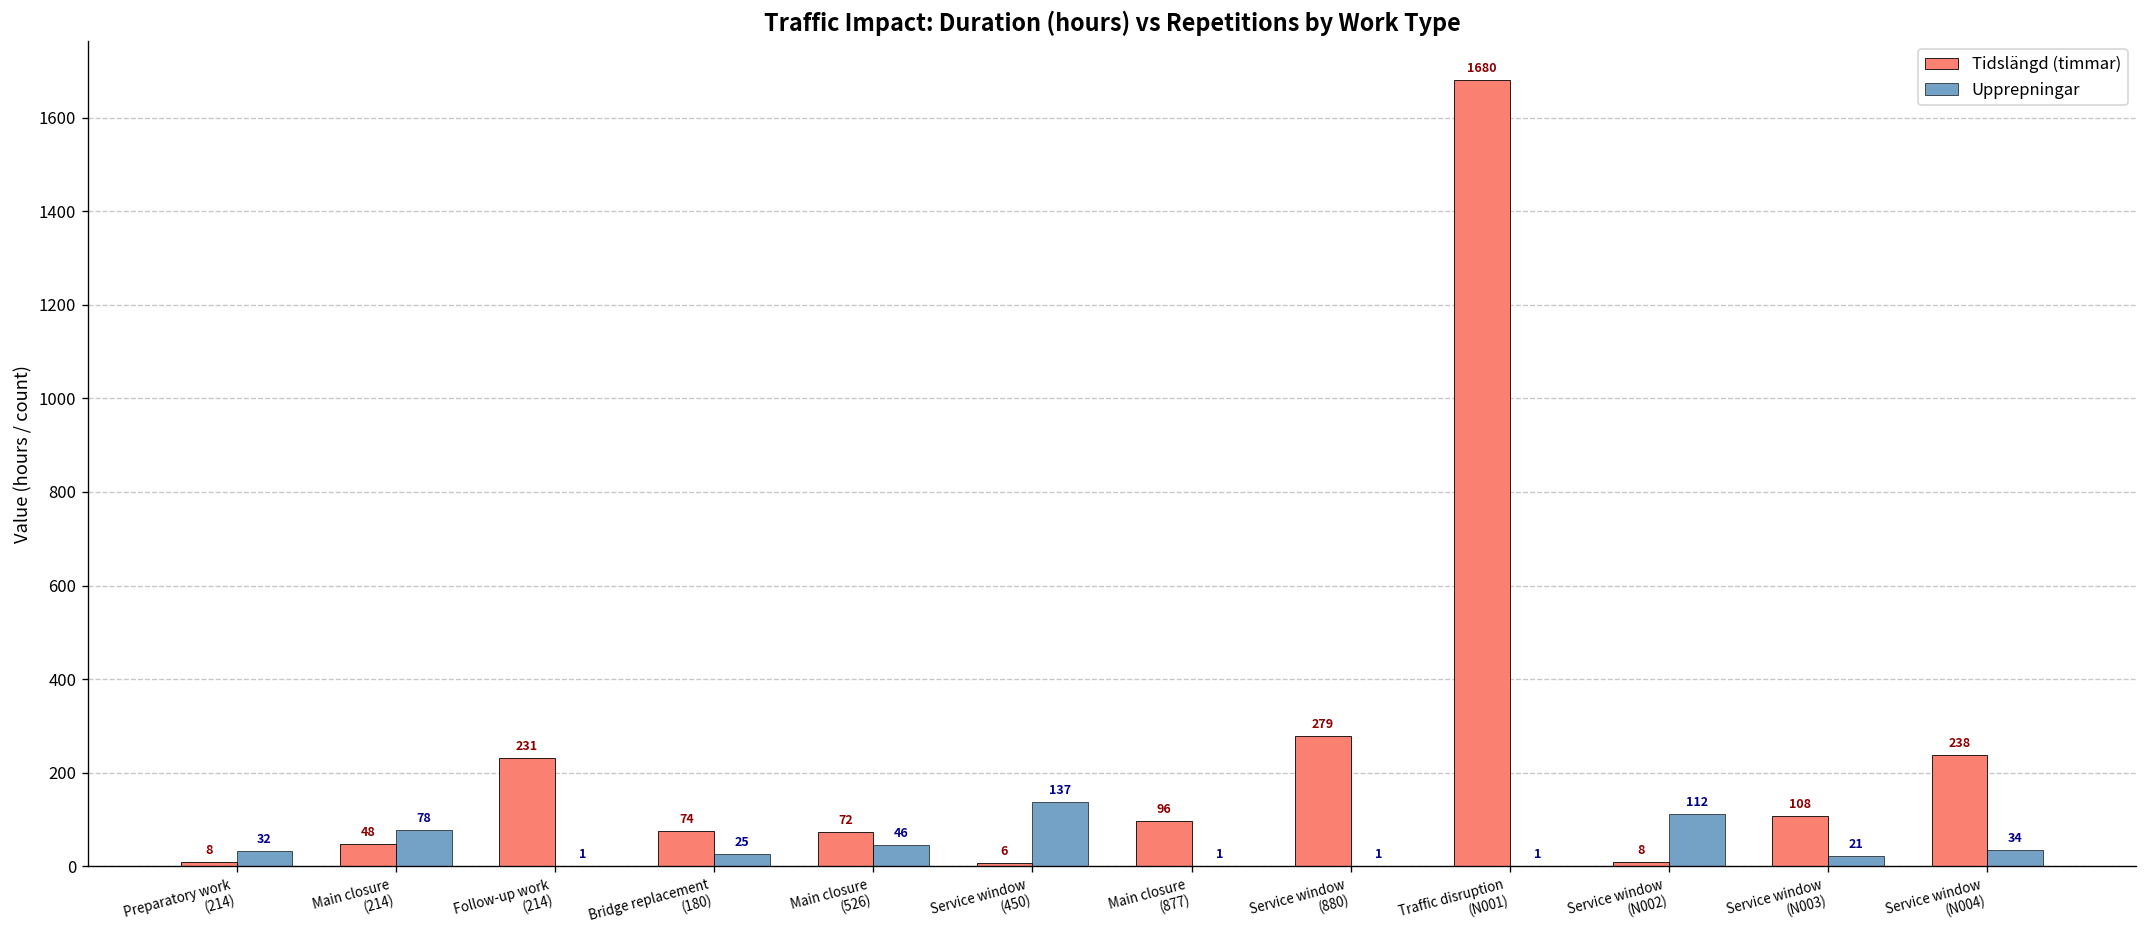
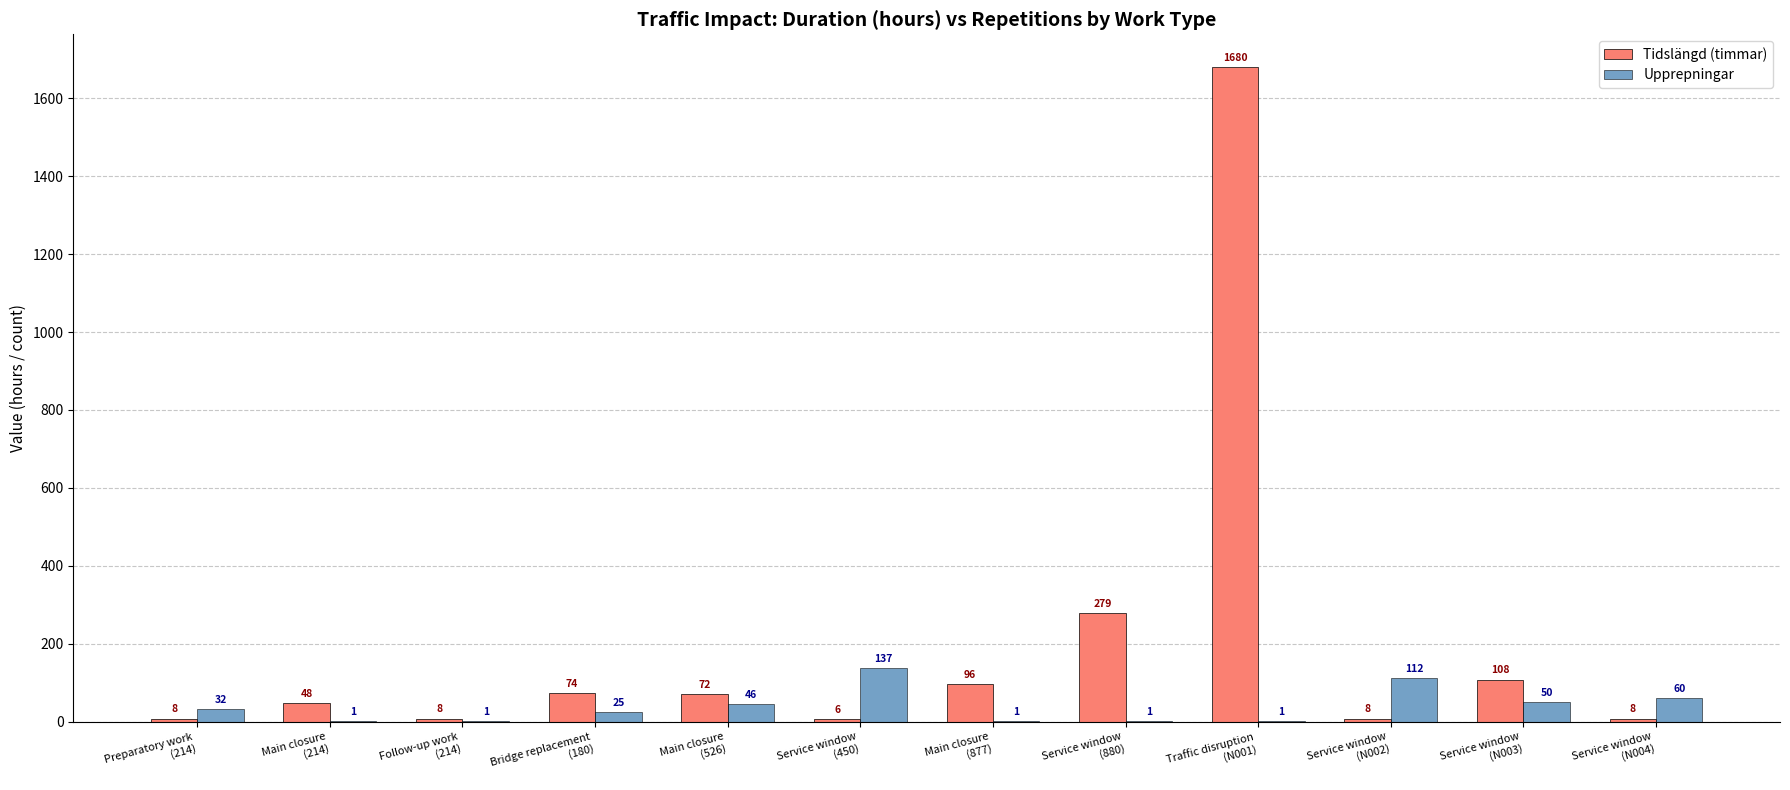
  {
    "Tidslängd (timmar)": {
      "Preparatory work (214)": 8,
      "Main closure (214)": 48,
-     "Follow-up work (214)": 231,
+     "Follow-up work (214)": 8,
      "Bridge replacement (180)": 74,
      "Main closure (526)": 72,
      "Service window (450)": 6,
      "Main closure (877)": 96,
      "Service window (880)": 279,
      "Traffic disruption (N001)": 1680,
      "Service window (N002)": 8,
      "Service window (N003)": 108,
-     "Service window (N004)": 238
+     "Service window (N004)": 8
    },
    "Upprepningar": {
      "Preparatory work (214)": 32,
-     "Main closure (214)": 78,
+     "Main closure (214)": 1,
      "Follow-up work (214)": 1,
      "Bridge replacement (180)": 25,
      "Main closure (526)": 46,
      "Service window (450)": 137,
      "Main closure (877)": 1,
      "Service window (880)": 1,
      "Traffic disruption (N001)": 1,
      "Service window (N002)": 112,
-     "Service window (N003)": 21,
-     "Service window (N004)": 34
+     "Service window (N003)": 50,
+     "Service window (N004)": 60
    }
  }
